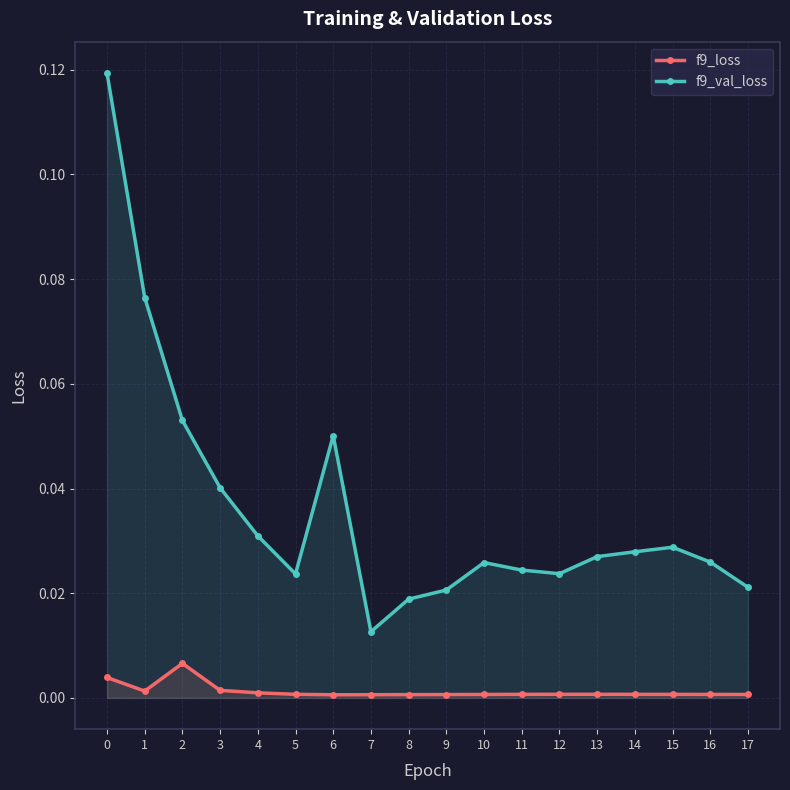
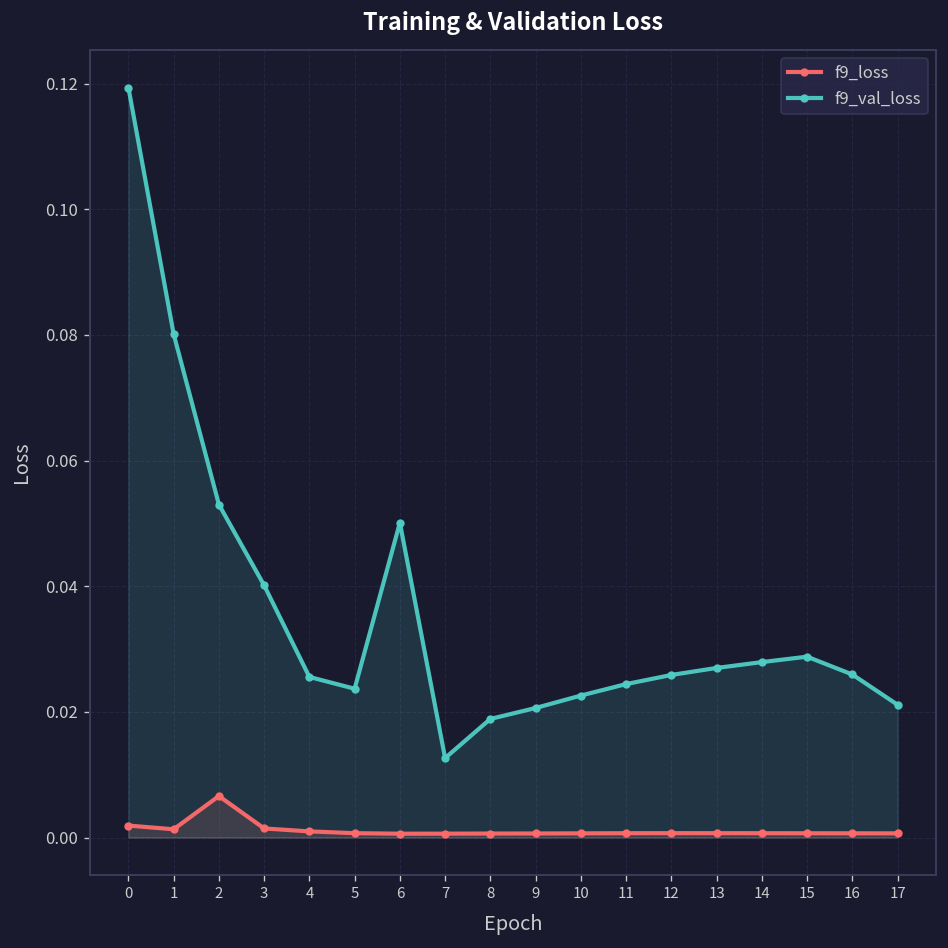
  {
    "f9_loss": {
-     "0": 0.004,
+     "0": 0.002,
      "1": 0.001,
      "2": 0.007,
      "3": 0.001,
      "4": 0.001,
      "5": 0.001,
      "6": 0.001,
      "7": 0.001,
      "8": 0.001,
      "9": 0.001,
      "10": 0.001,
      "11": 0.001,
      "12": 0.001,
      "13": 0.001,
      "14": 0.001,
      "15": 0.001,
      "16": 0.001,
      "17": 0.001
    },
    "f9_val_loss": {
      "0": 0.119,
-     "1": 0.076,
+     "1": 0.080,
      "2": 0.053,
      "3": 0.040,
-     "4": 0.031,
+     "4": 0.026,
      "5": 0.024,
      "6": 0.050,
      "7": 0.013,
      "8": 0.019,
      "9": 0.021,
-     "10": 0.026,
+     "10": 0.023,
      "11": 0.024,
-     "12": 0.024,
+     "12": 0.026,
      "13": 0.027,
      "14": 0.028,
      "15": 0.029,
      "16": 0.026,
      "17": 0.021
    }
  }
